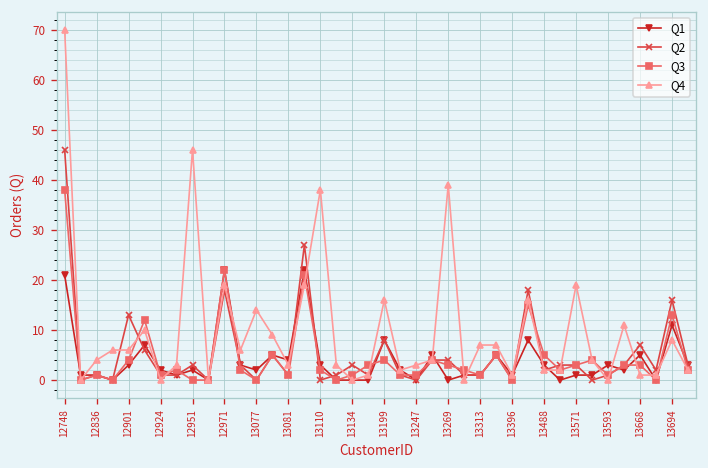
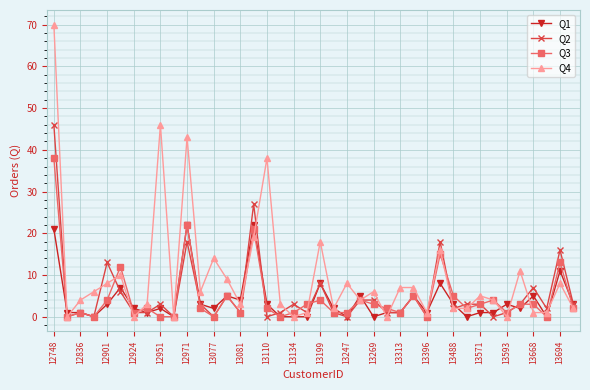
  {
    "Q4": {
      "12748": 70,
      "12836": 4,
-     "12901": 6,
+     "12901": 8,
      "12924": 0,
      "12951": 46,
-     "12971": 19,
+     "12971": 43,
      "13077": 14,
      "13081": 3,
      "13110": 38,
-     "13199": 16,
-     "13247": 3,
-     "13269": 39,
+     "13199": 18,
+     "13247": 8,
+     "13269": 6,
      "13313": 7,
-     "13571": 19,
+     "13571": 5,
      "13593": 0,
      "13668": 1,
      "13694": 8
    }
  }
